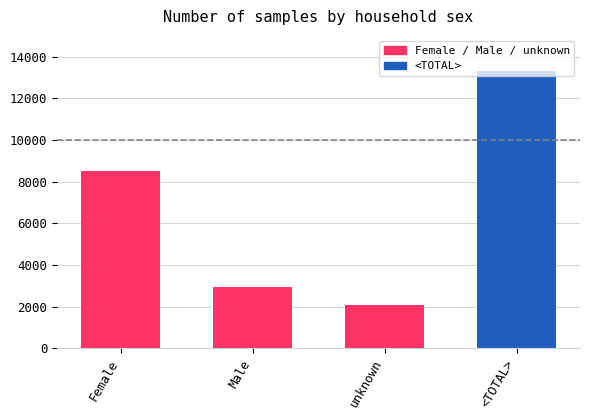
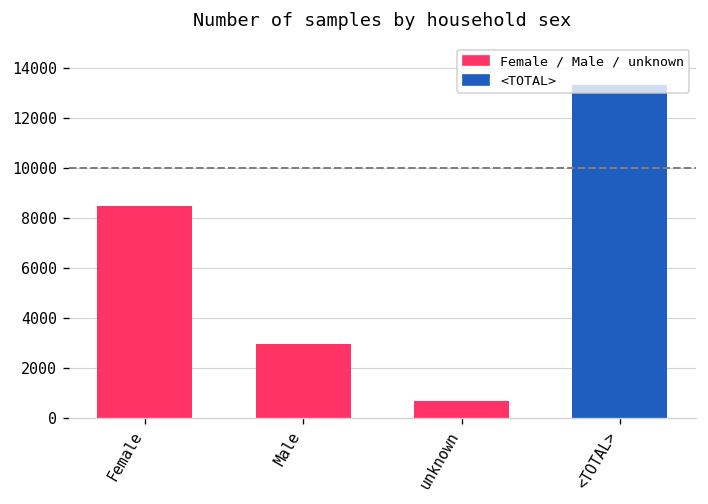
  {
    "Female": 8500,
    "Male": 3000,
-   "unknown": 2100
+   "unknown": 700
  }
